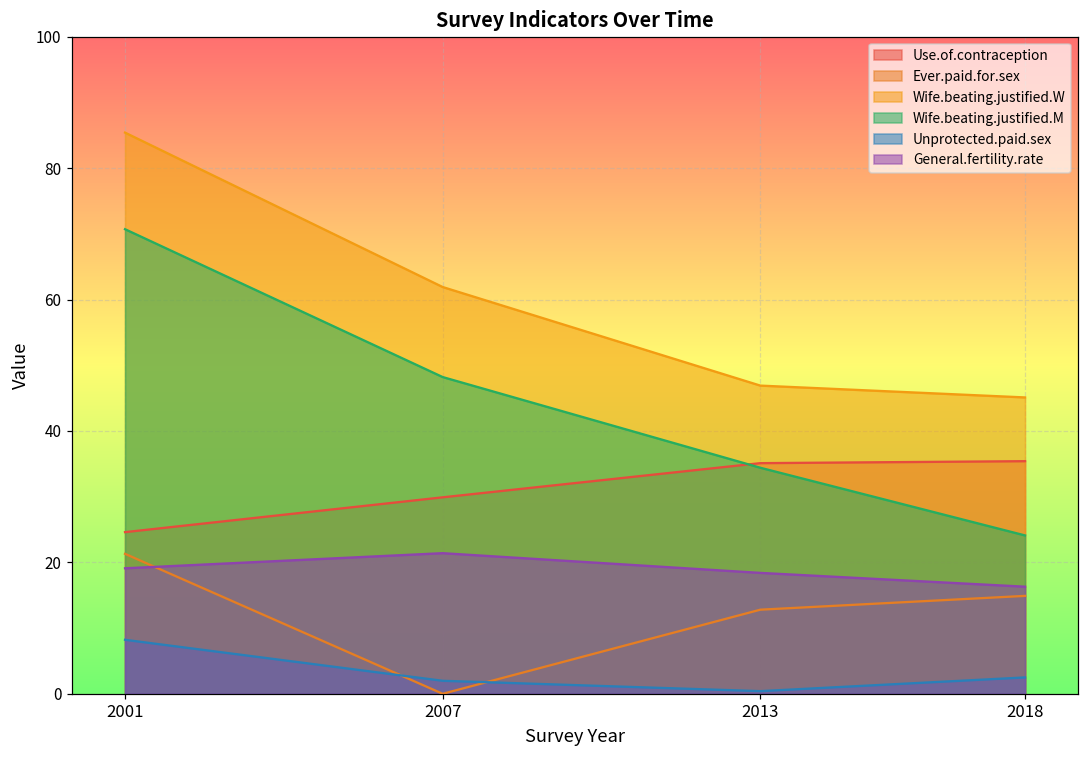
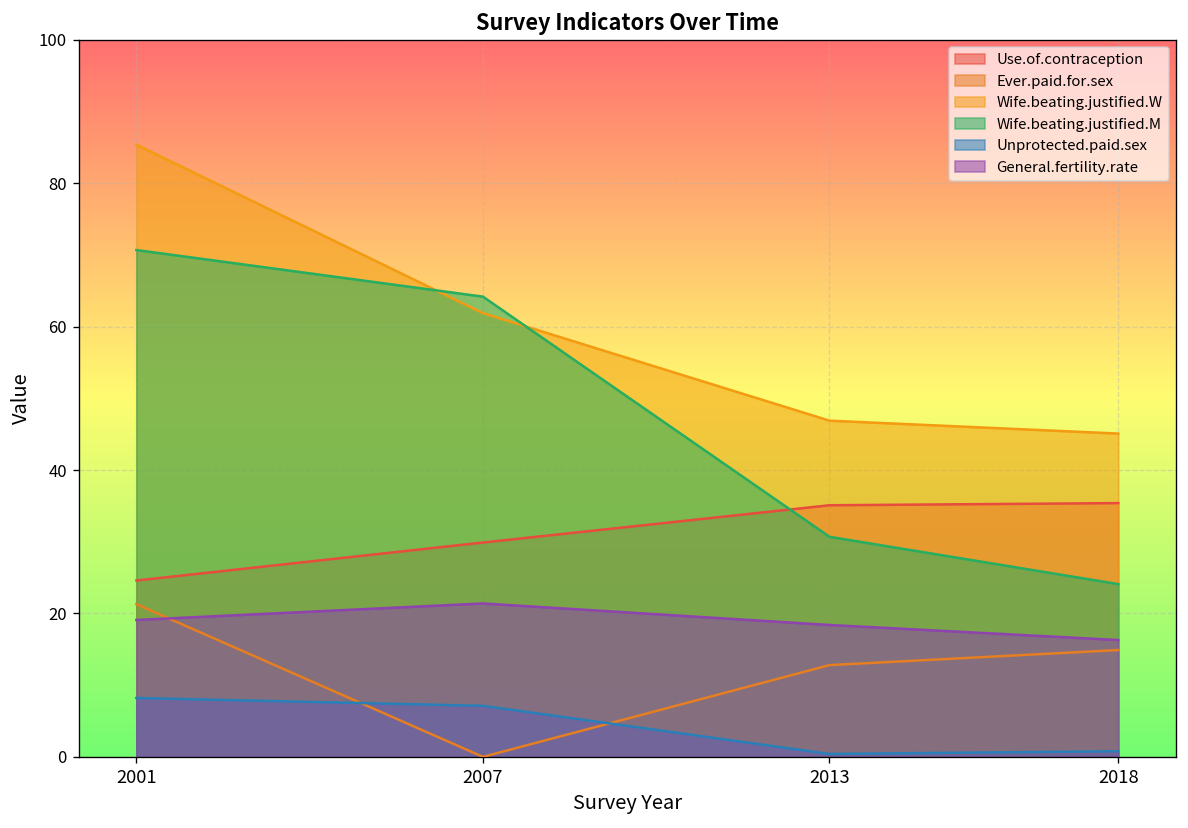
  {
    "Wife.beating.justified.M": {
      "2001": 71,
-     "2007": 48,
-     "2013": 34,
+     "2007": 64,
+     "2013": 31,
      "2018": 24
    },
    "Unprotected.paid.sex": {
      "2001": 8,
-     "2007": 2,
+     "2007": 7,
      "2013": 0,
-     "2018": 2
+     "2018": 1
    },
    "General.fertility.rate": {
      "2001": 19,
      "2007": 21,
      "2013": 18,
      "2018": 16
    }
  }
